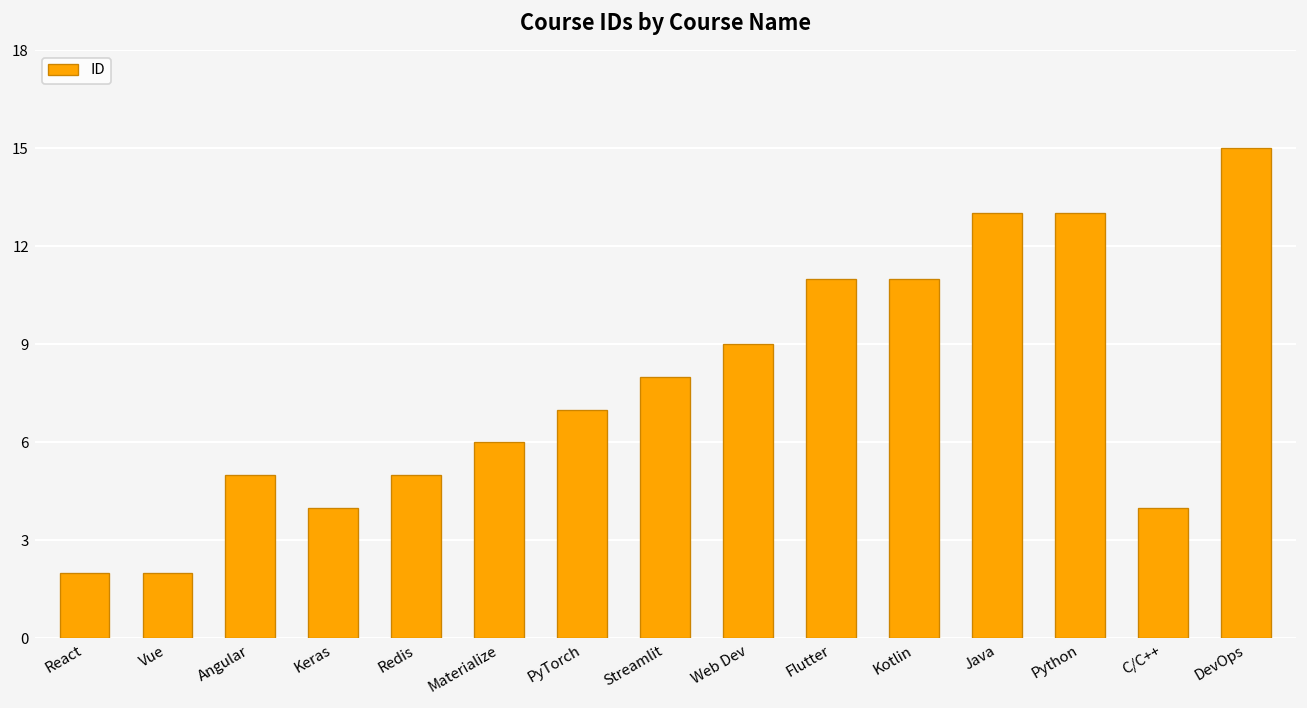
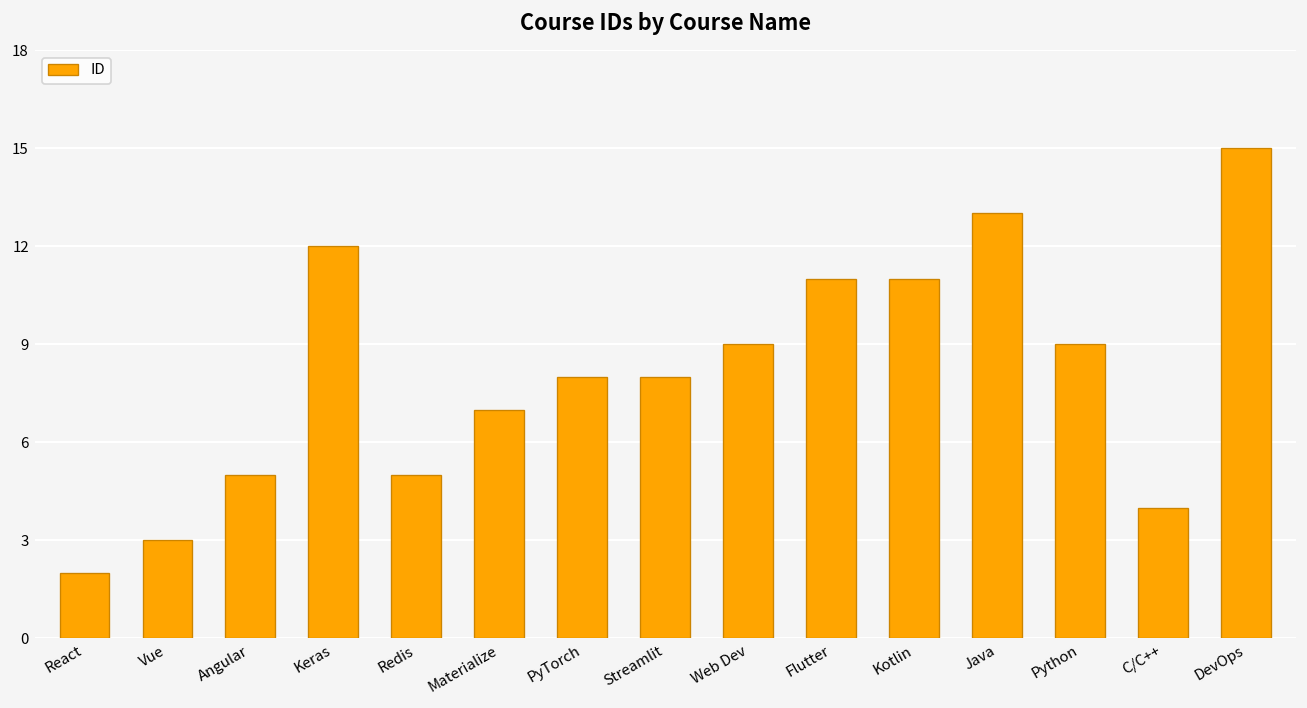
  {
    "React": 2,
-   "Vue": 2,
+   "Vue": 3,
    "Angular": 5,
-   "Keras": 4,
+   "Keras": 12,
    "Redis": 5,
-   "Materialize": 6,
-   "PyTorch": 7,
+   "Materialize": 7,
+   "PyTorch": 8,
    "Streamlit": 8,
    "Web Dev": 9,
    "Flutter": 11,
    "Kotlin": 11,
    "Java": 13,
-   "Python": 13,
+   "Python": 9,
    "C/C++": 4,
    "DevOps": 15
  }
